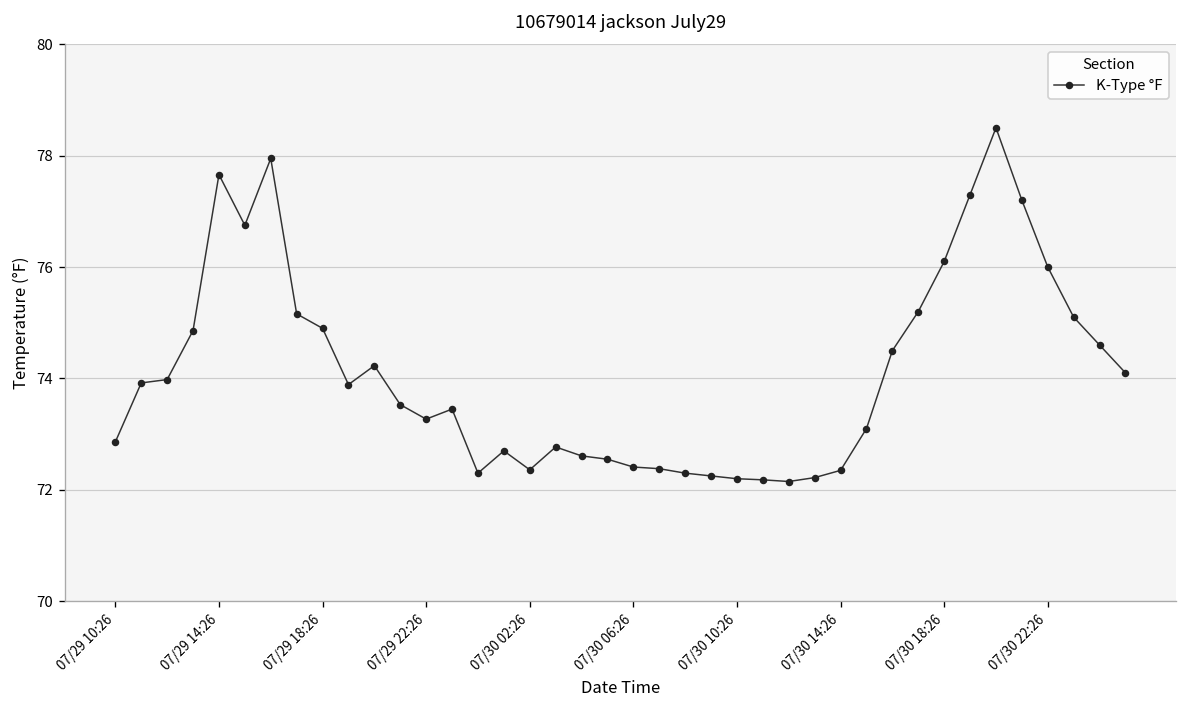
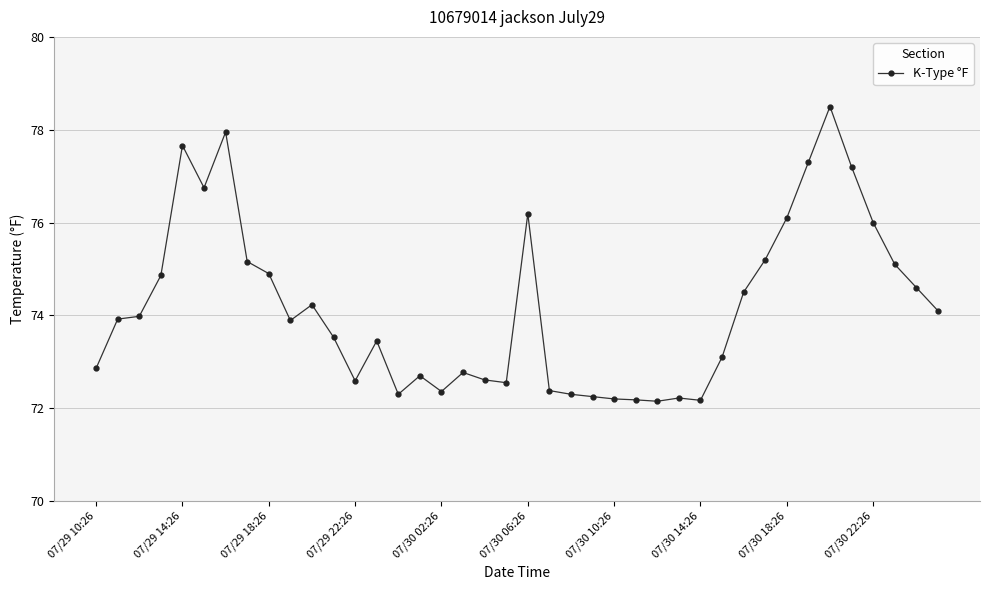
  {
    "07/29 10:26": 72.9,
    "07/29 14:26": 77.7,
    "07/29 18:26": 74.9,
-   "07/29 22:26": 73.3,
+   "07/29 22:26": 72.6,
    "07/30 02:26": 72.4,
-   "07/30 06:26": 72.4,
+   "07/30 06:26": 76.2,
    "07/30 10:26": 72.2,
-   "07/30 14:26": 72.4,
+   "07/30 14:26": 72.2,
    "07/30 18:26": 76.1,
    "07/30 22:26": 76.0
  }
